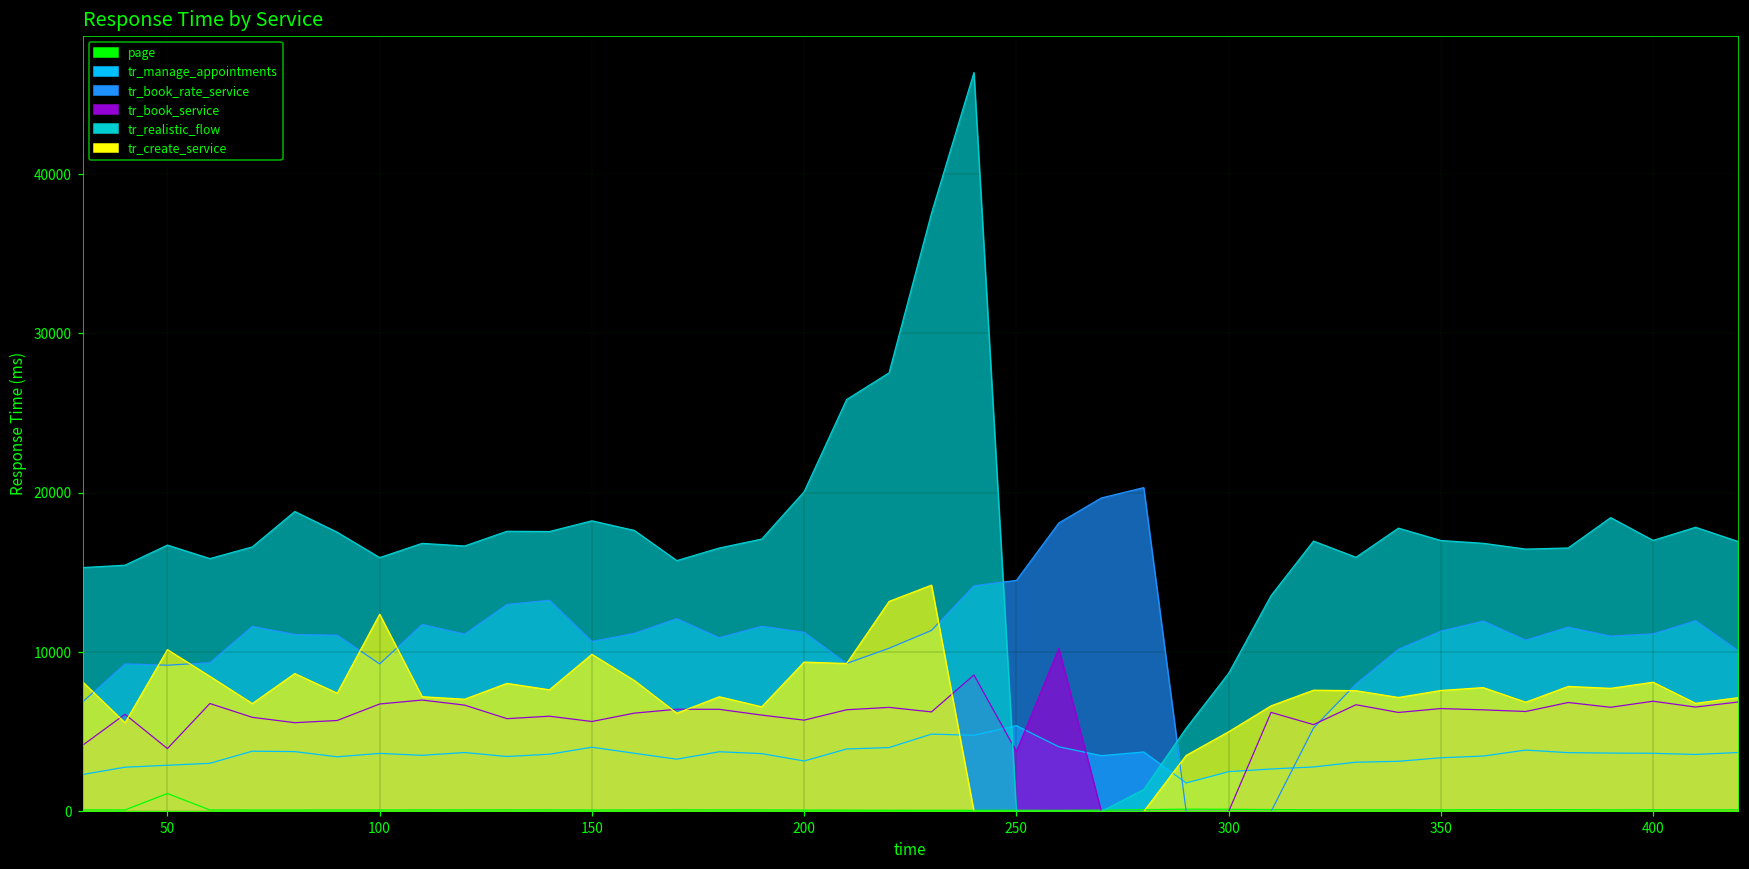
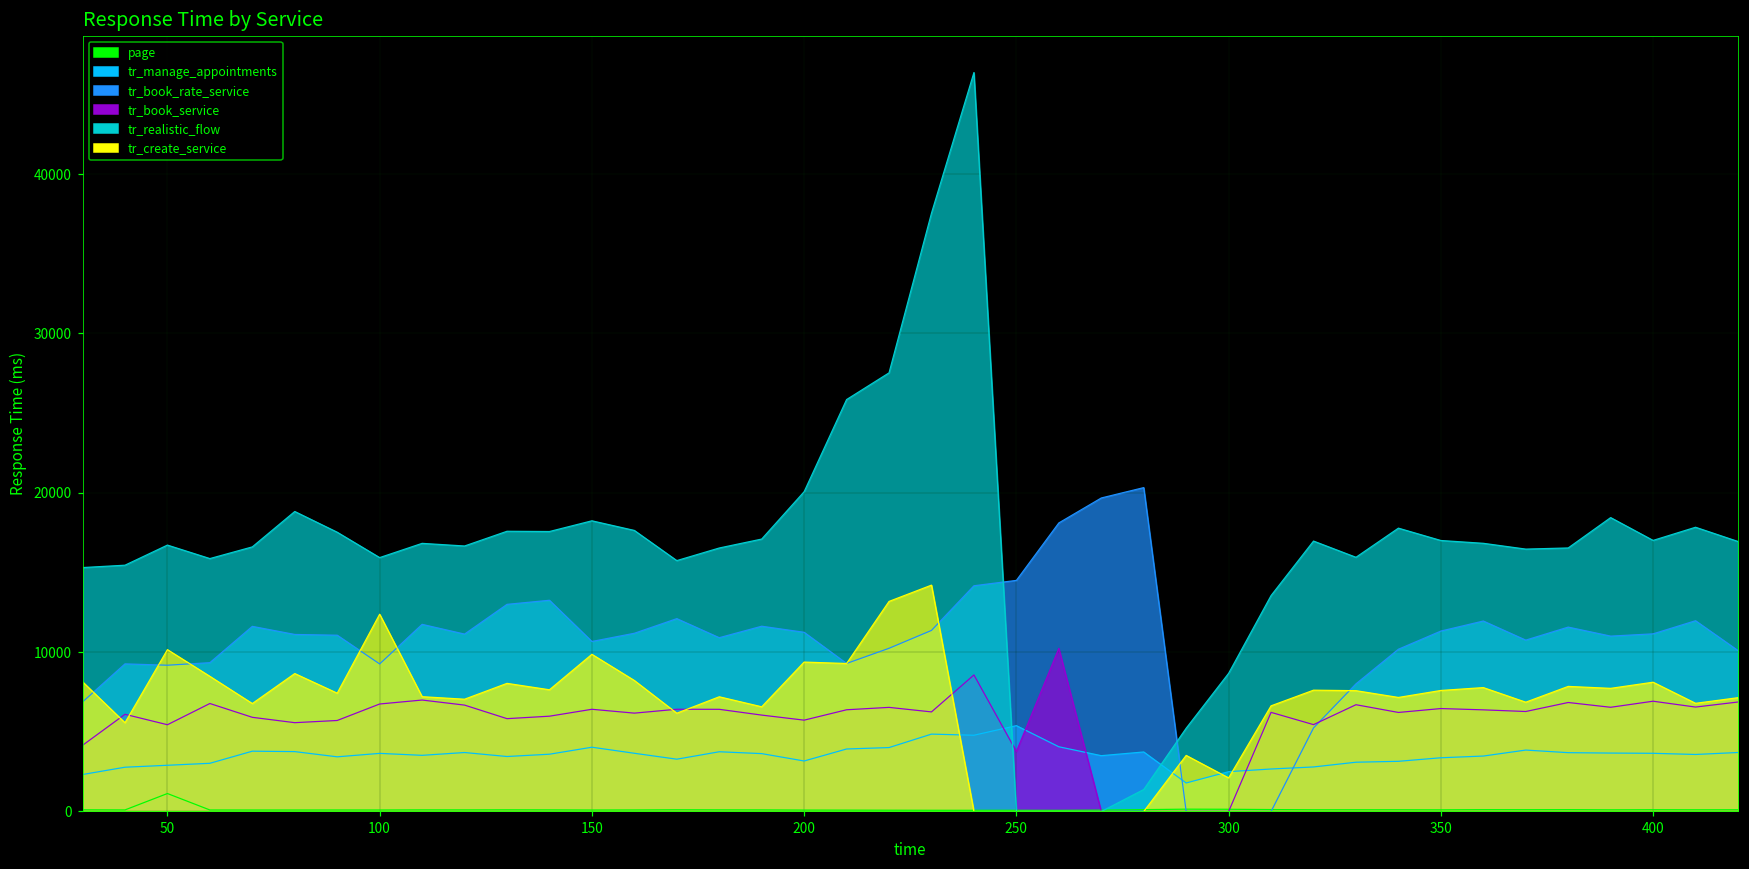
  {
    "page": {
      "50": 1100,
      "100": 100,
      "150": 100,
      "200": 100,
      "350": 100,
      "400": 100
    },
    "tr_book_service": {
-     "50": 3900,
+     "50": 5400,
      "100": 6700,
-     "150": 5600,
+     "150": 6400,
      "200": 5700,
      "250": 3800,
      "350": 6500,
      "400": 6900
    },
    "tr_create_service": {
      "50": 10200,
      "100": 12400,
      "150": 9900,
      "200": 9400,
-     "300": 5000,
+     "300": 2100,
      "350": 7600,
      "400": 8100
    }
  }
